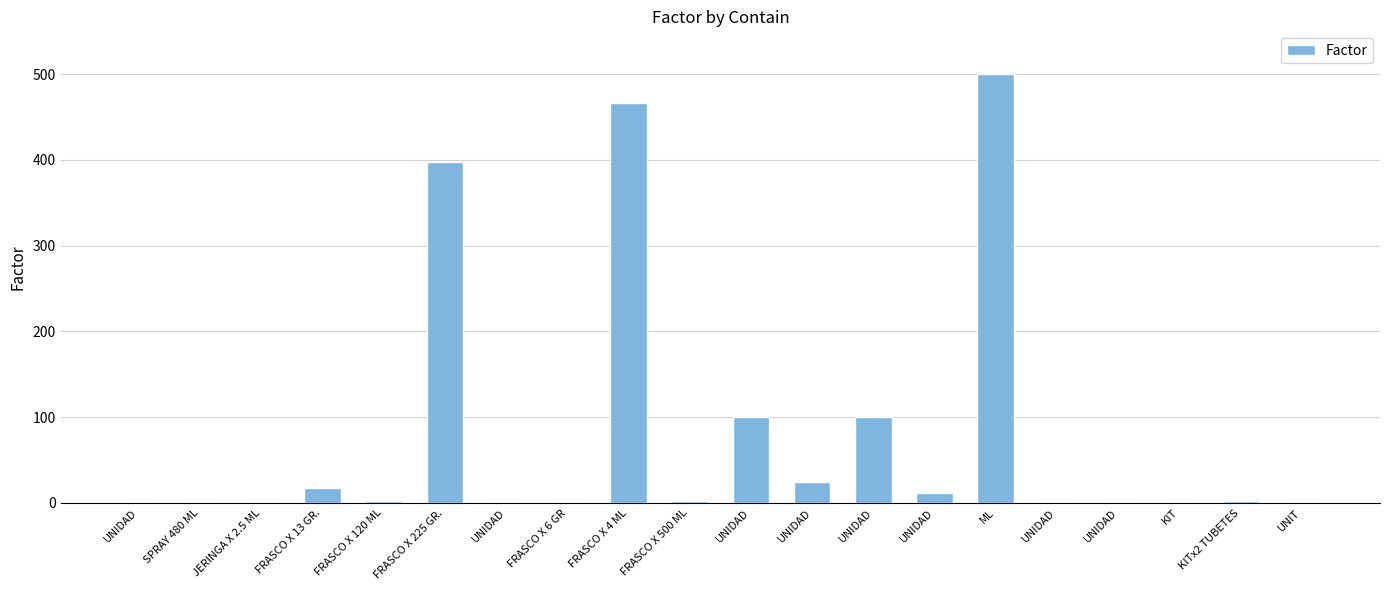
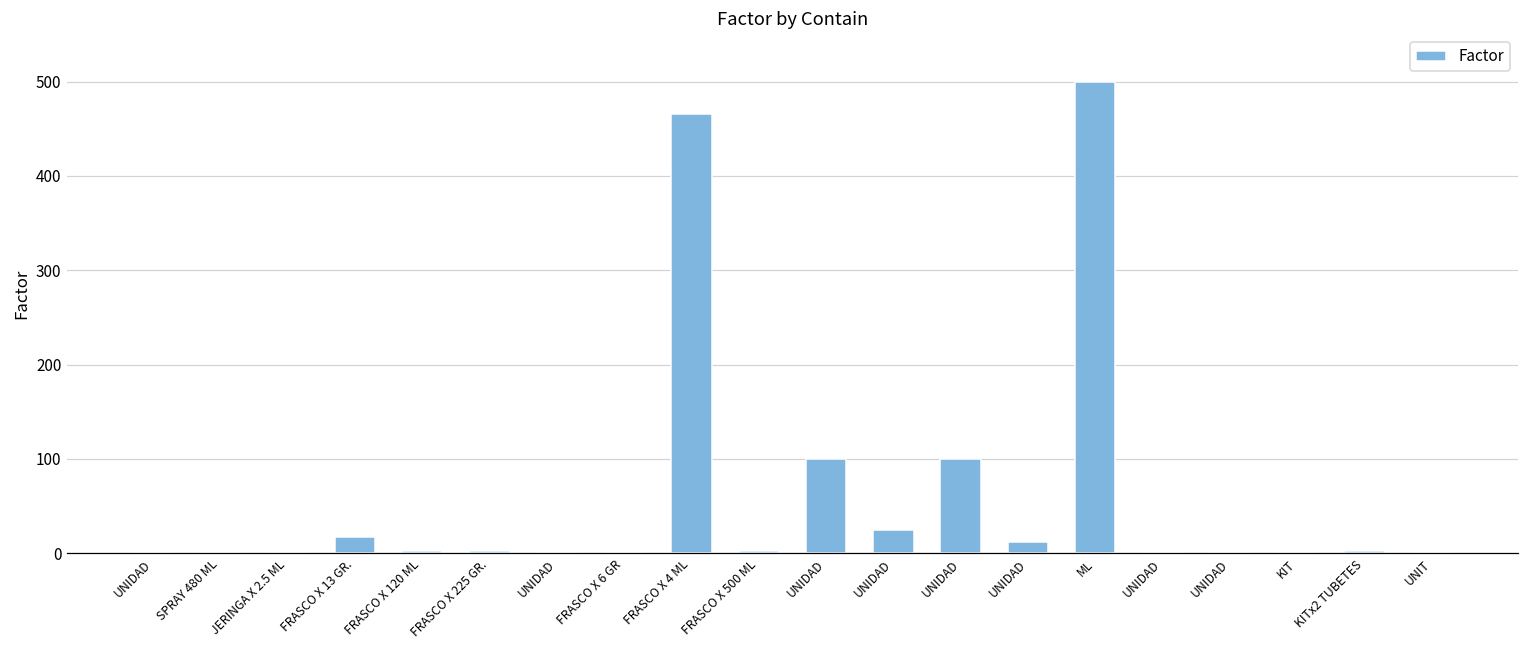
  {
    "FRASCO X 13 GR.": 20,
-   "FRASCO X 225 GR.": 400,
+   "FRASCO X 225 GR.": 0,
    "FRASCO X 4 ML": 470,
    "ML": 500
  }
